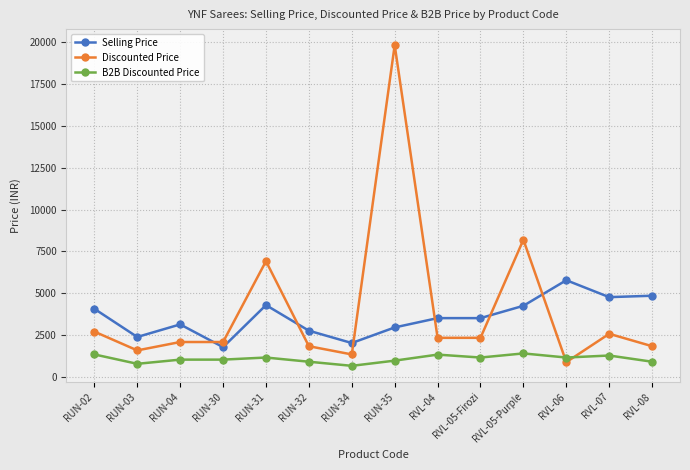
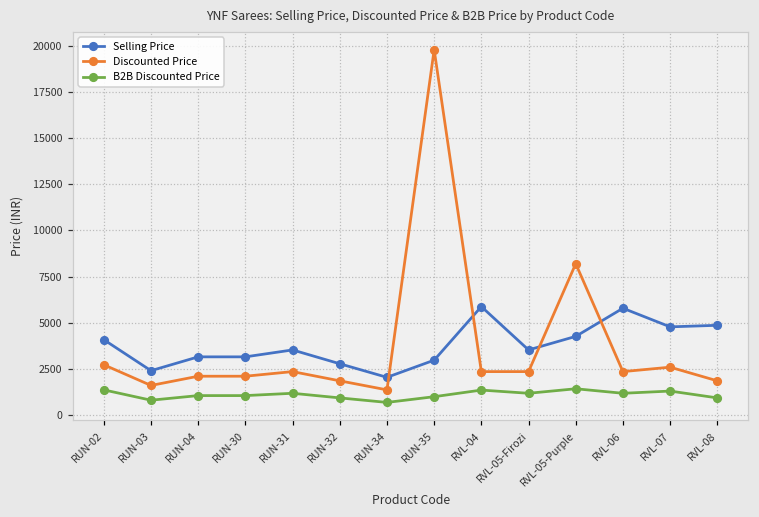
  {
    "Selling Price": {
      "RUN-02": 4100,
      "RUN-03": 2400,
      "RUN-04": 3200,
-     "RUN-30": 1800,
-     "RUN-31": 4300,
+     "RUN-30": 3200,
+     "RUN-31": 3500,
      "RUN-32": 2800,
      "RUN-34": 2000,
      "RUN-35": 3000,
-     "RVL-04": 3500,
+     "RVL-04": 5900,
      "RVL-05-Firozi": 3500,
      "RVL-05-Purple": 4300,
      "RVL-06": 5800,
      "RVL-07": 4800,
      "RVL-08": 4900
    },
    "Discounted Price": {
      "RUN-02": 2700,
      "RUN-03": 1600,
      "RUN-04": 2100,
      "RUN-30": 2100,
-     "RUN-31": 6900,
+     "RUN-31": 2400,
      "RUN-32": 1900,
      "RUN-34": 1400,
      "RUN-35": 19800,
      "RVL-04": 2400,
      "RVL-05-Firozi": 2400,
      "RVL-05-Purple": 8200,
-     "RVL-06": 900,
+     "RVL-06": 2400,
      "RVL-07": 2600,
      "RVL-08": 1900
    },
    "B2B Discounted Price": {
      "RUN-02": 1400,
      "RUN-03": 800,
      "RUN-04": 1100,
      "RUN-30": 1100,
      "RUN-31": 1200,
      "RUN-32": 900,
      "RUN-34": 700,
      "RUN-35": 1000,
      "RVL-04": 1300,
      "RVL-05-Firozi": 1200,
      "RVL-05-Purple": 1400,
      "RVL-06": 1200,
      "RVL-07": 1300,
      "RVL-08": 900
    }
  }
